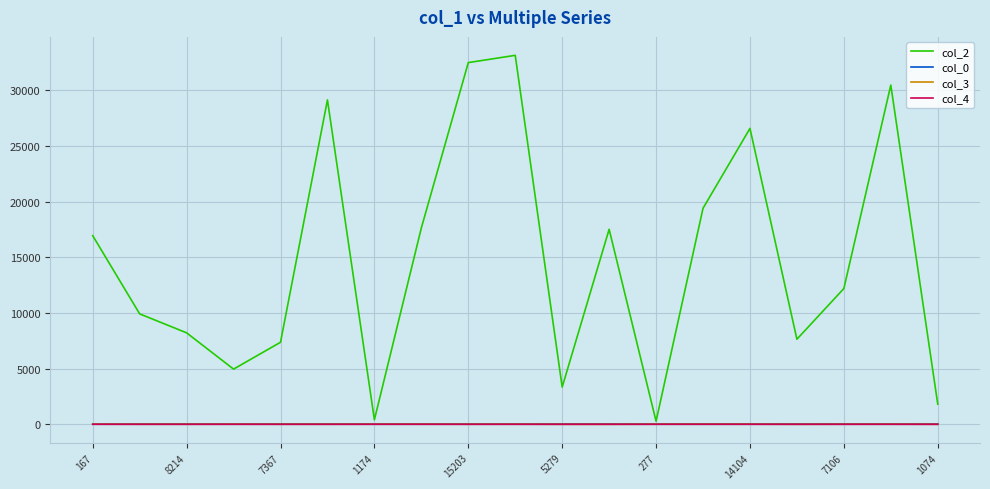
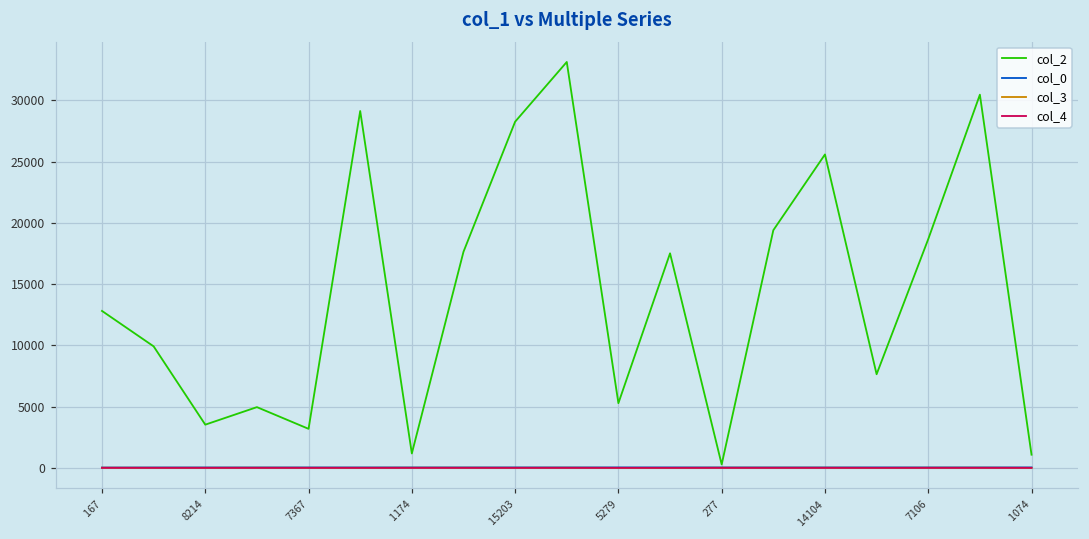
  {
    "col_2": {
-     "167": 16900,
-     "8214": 8200,
-     "7367": 7400,
-     "1174": 400,
-     "15203": 32500,
-     "5279": 3300,
+     "167": 12800,
+     "8214": 3500,
+     "7367": 3200,
+     "1174": 1200,
+     "15203": 28300,
+     "5279": 5300,
      "277": 300,
-     "14104": 26600,
-     "7106": 12200,
-     "1074": 1800
+     "14104": 25600,
+     "7106": 18700,
+     "1074": 1100
    },
    "col_4": {
      "167": 0,
      "8214": 0,
      "7367": 0,
      "1174": 0,
      "15203": 0,
      "5279": 0,
      "277": 0,
      "14104": 0,
      "7106": 0,
      "1074": 0
    }
  }
